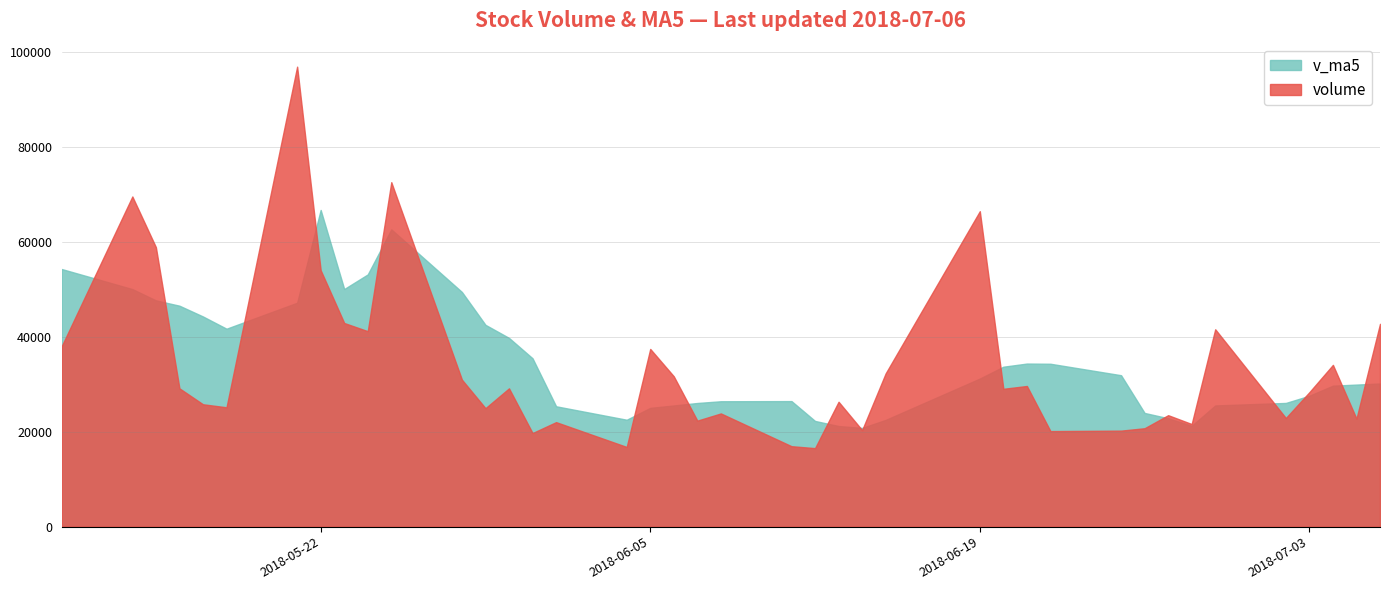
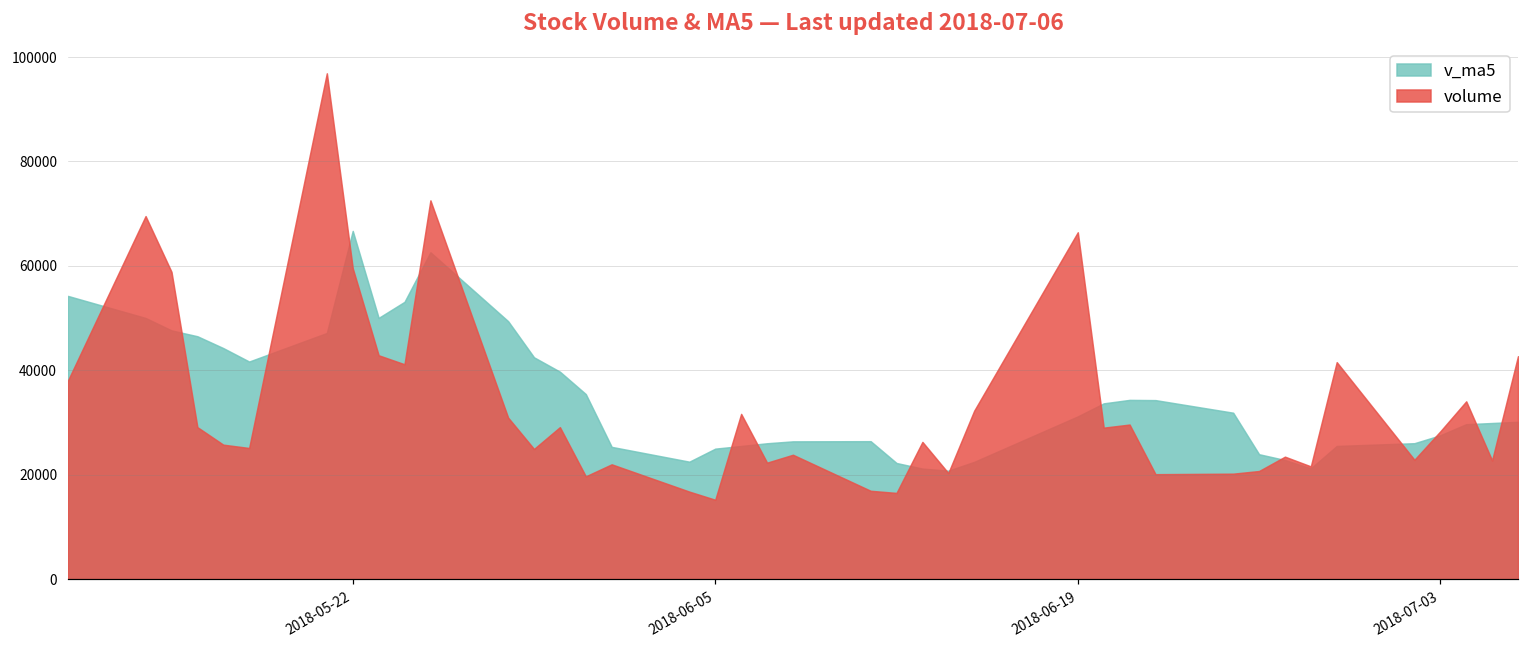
  {
    "v_ma5": {
      "2018-05-22": 67000,
      "2018-06-05": 25000,
      "2018-06-19": 31000,
      "2018-07-03": 28000
    },
    "volume": {
-     "2018-05-22": 54000,
-     "2018-06-05": 37000,
+     "2018-05-22": 60000,
+     "2018-06-05": 15000,
      "2018-06-19": 66000,
      "2018-07-03": 28000
    }
  }
